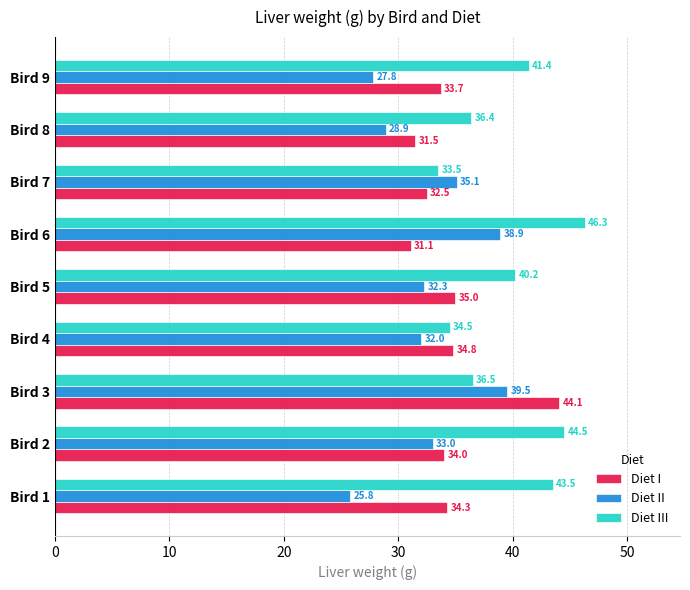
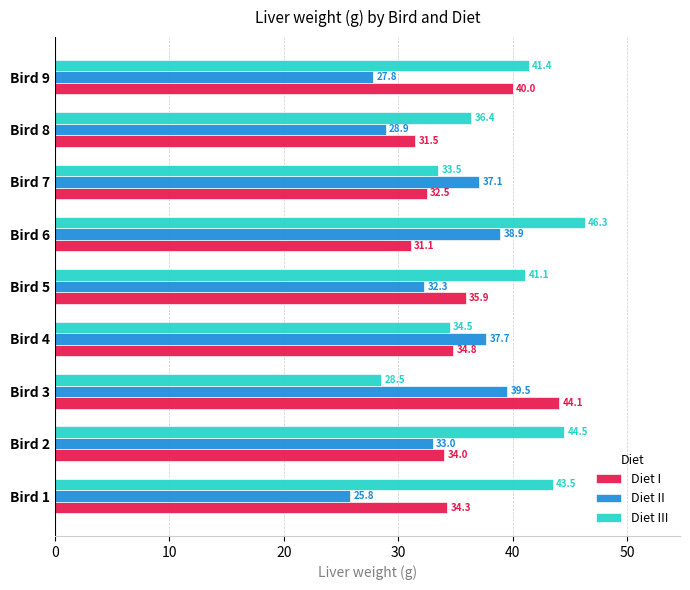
  {
    "Diet I": {
-     "Bird 9": 33.7,
+     "Bird 9": 40.0,
      "Bird 8": 31.5,
      "Bird 7": 32.5,
      "Bird 6": 31.1,
-     "Bird 5": 35.0,
+     "Bird 5": 35.9,
      "Bird 4": 34.8,
      "Bird 3": 44.1,
      "Bird 2": 34.0,
      "Bird 1": 34.3
    },
    "Diet II": {
      "Bird 9": 27.8,
      "Bird 8": 28.9,
-     "Bird 7": 35.1,
+     "Bird 7": 37.1,
      "Bird 6": 38.9,
      "Bird 5": 32.3,
-     "Bird 4": 32.0,
+     "Bird 4": 37.7,
      "Bird 3": 39.5,
      "Bird 2": 33.0,
      "Bird 1": 25.8
    },
    "Diet III": {
      "Bird 9": 41.4,
      "Bird 8": 36.4,
      "Bird 7": 33.5,
      "Bird 6": 46.3,
-     "Bird 5": 40.2,
+     "Bird 5": 41.1,
      "Bird 4": 34.5,
-     "Bird 3": 36.5,
+     "Bird 3": 28.5,
      "Bird 2": 44.5,
      "Bird 1": 43.5
    }
  }
